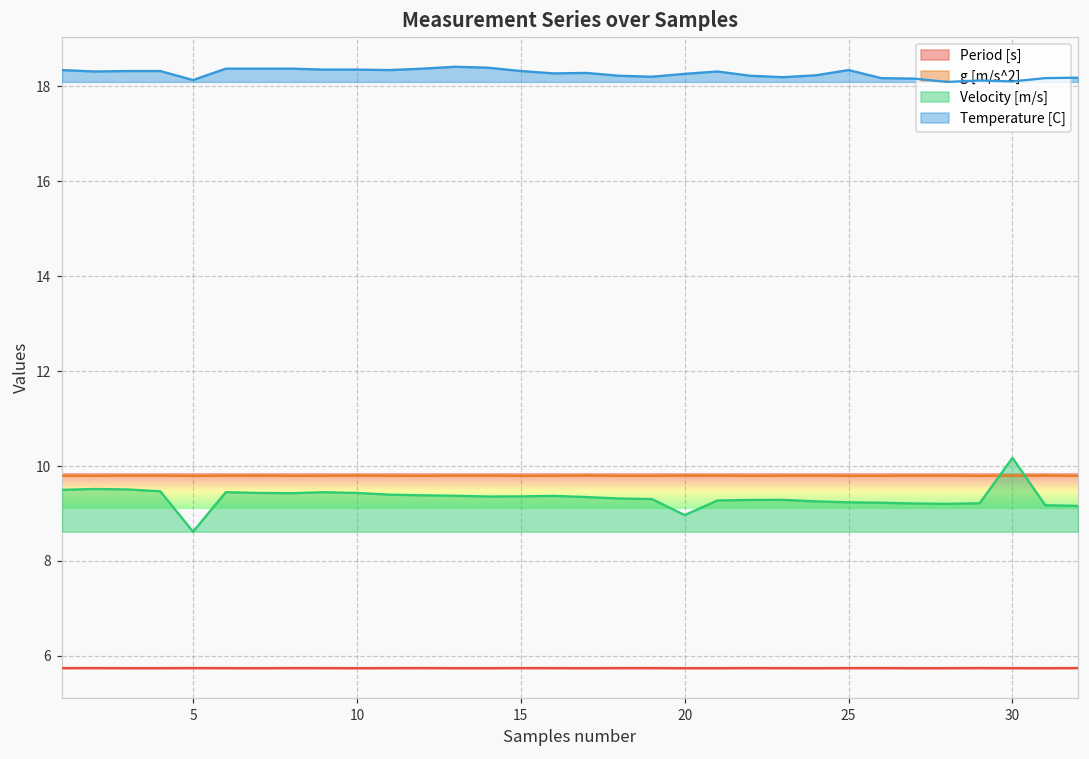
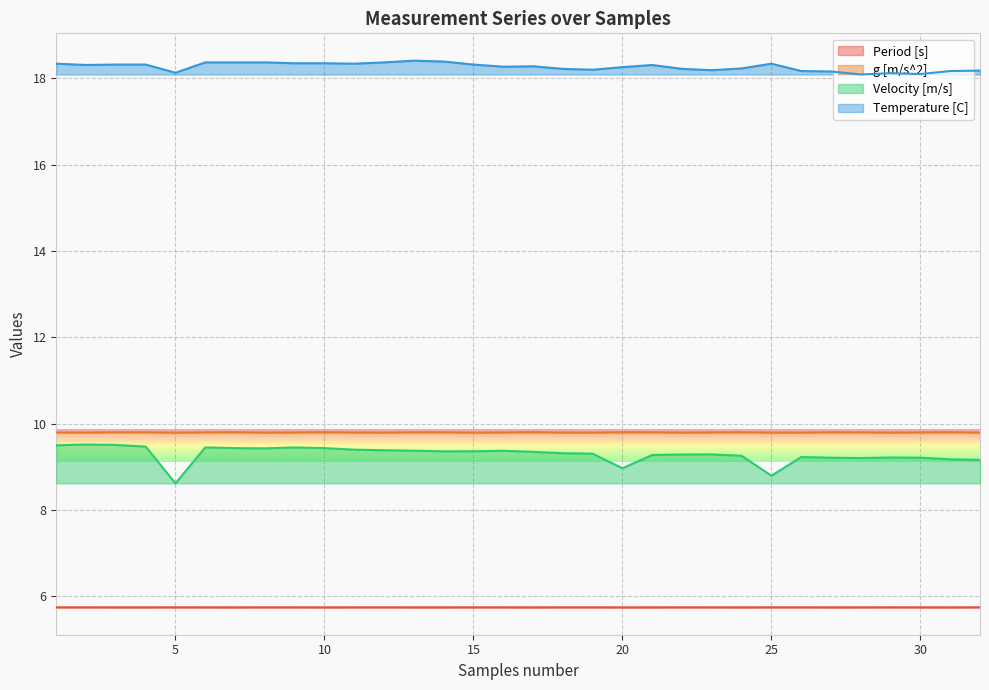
  {
    "Velocity [m/s]": {
      "5": 8.6,
      "10": 9.4,
      "15": 9.4,
      "20": 9.0,
-     "25": 9.2,
-     "30": 10.2
+     "25": 8.8,
+     "30": 9.2
    },
    "Temperature [C]": {
      "5": 18.1,
      "10": 18.4,
      "15": 18.3,
      "20": 18.3,
      "25": 18.3
    }
  }
